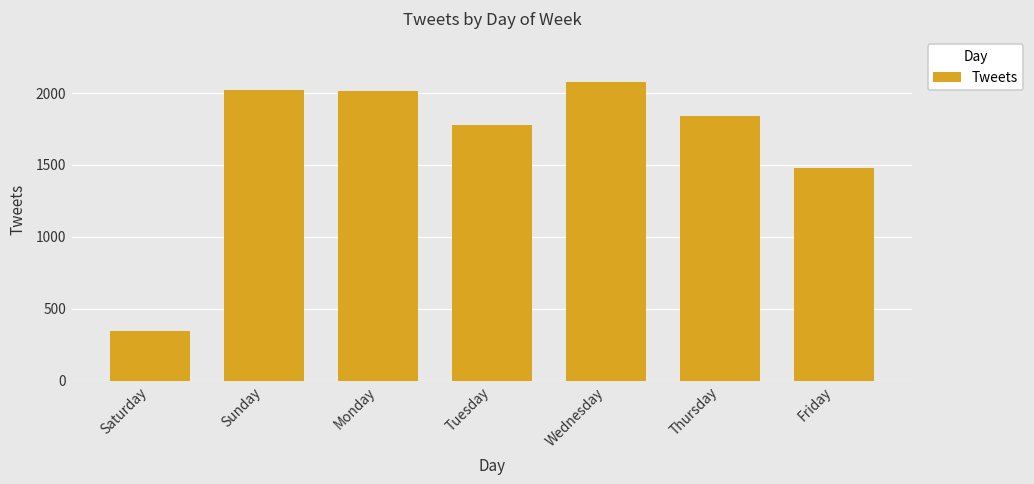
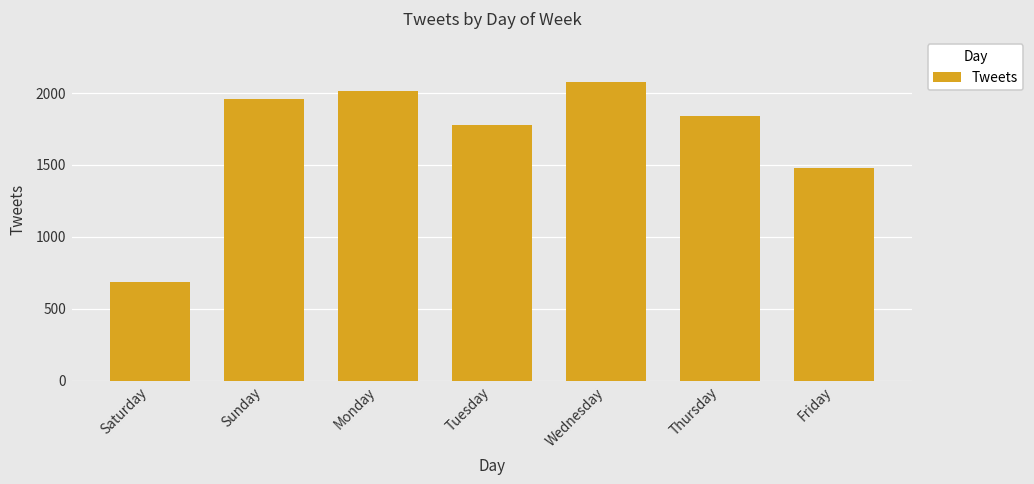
  {
-   "Saturday": 350,
-   "Sunday": 2020,
+   "Saturday": 680,
+   "Sunday": 1960,
    "Monday": 2010,
    "Tuesday": 1780,
    "Wednesday": 2080,
    "Thursday": 1840,
    "Friday": 1480
  }
